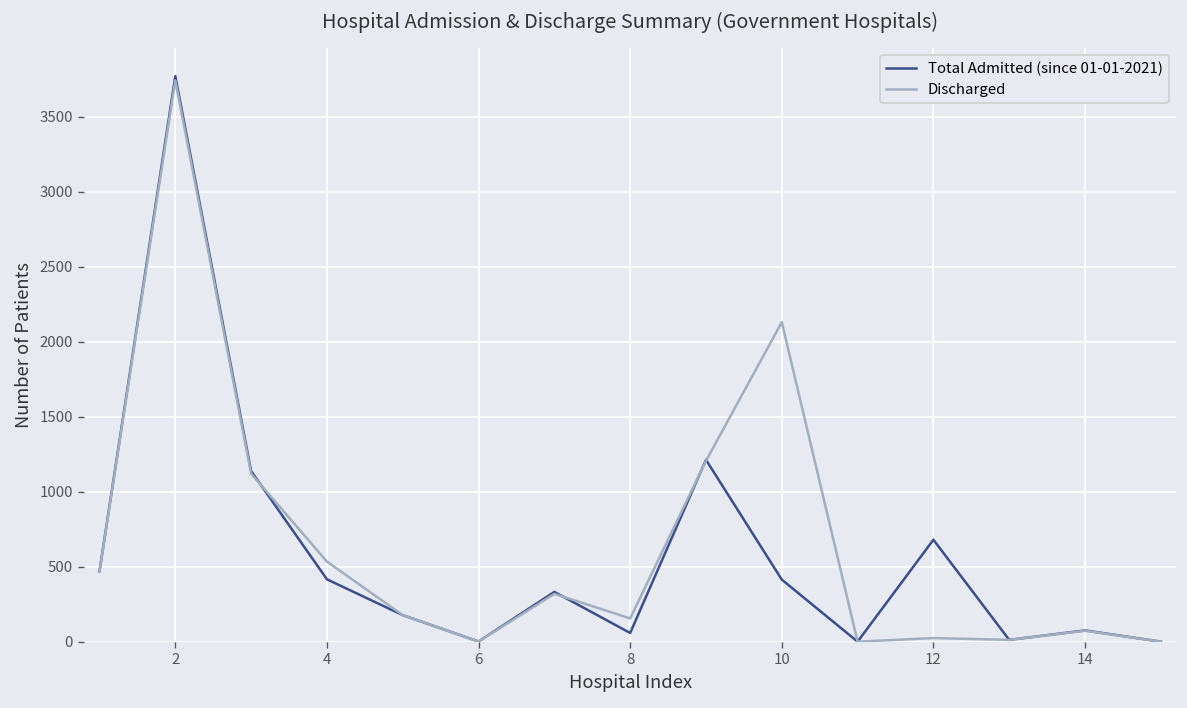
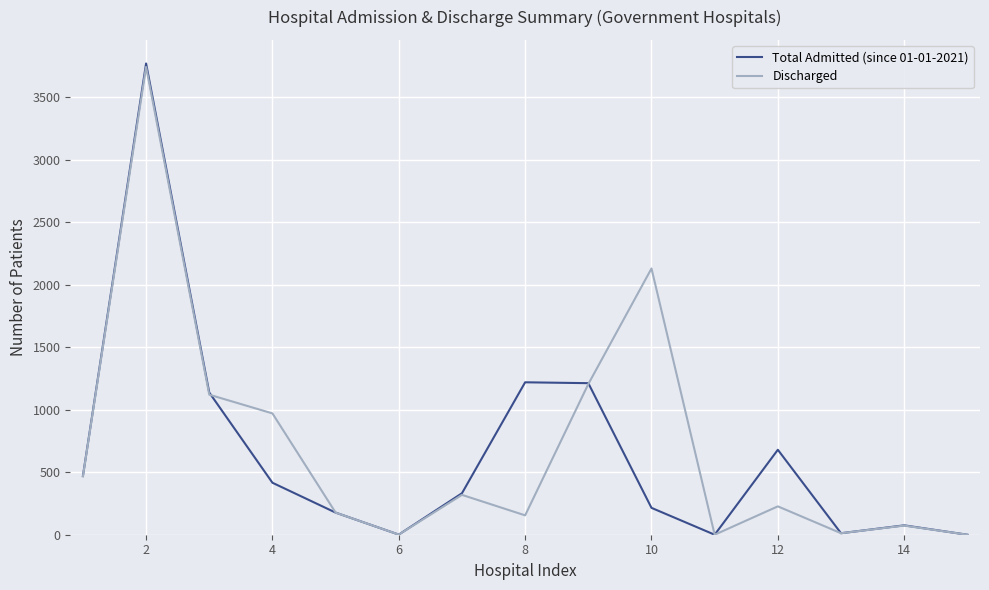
  {
    "Total Admitted (since 01-01-2021)": {
      "2": 3770,
      "4": 420,
-     "8": 60,
-     "10": 410,
+     "8": 1220,
+     "10": 220,
      "12": 680
    },
    "Discharged": {
      "2": 3740,
-     "4": 530,
+     "4": 970,
      "8": 160,
      "10": 2130,
-     "12": 20
+     "12": 230
    }
  }
